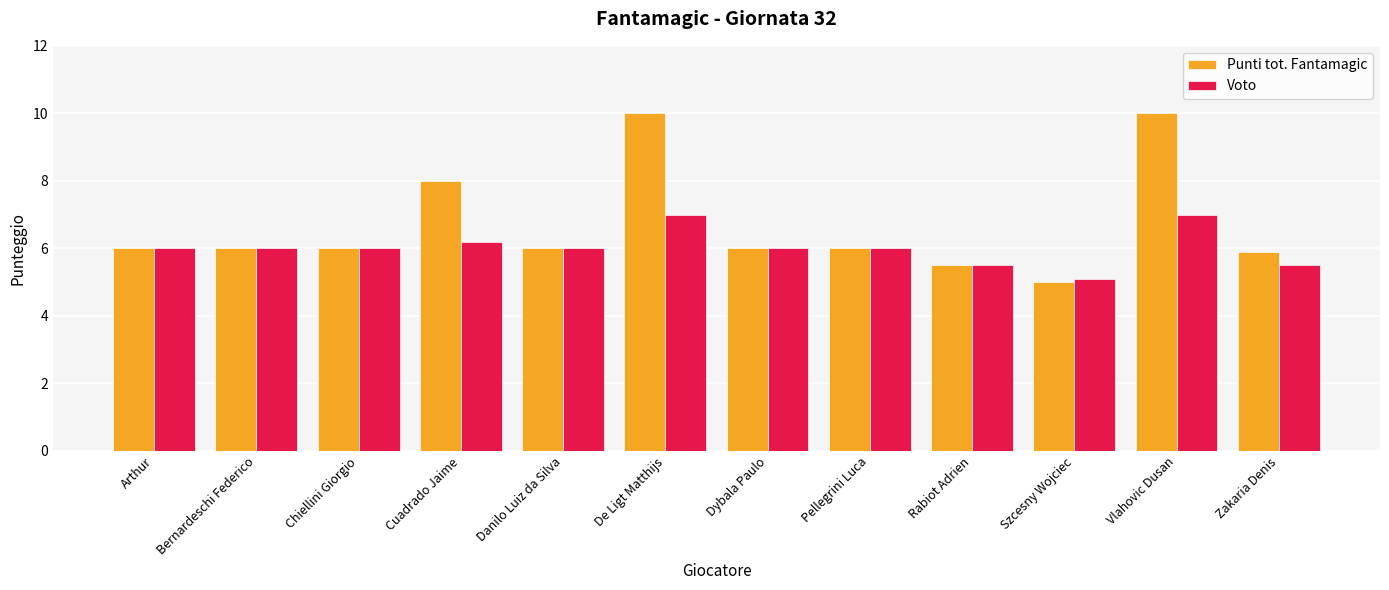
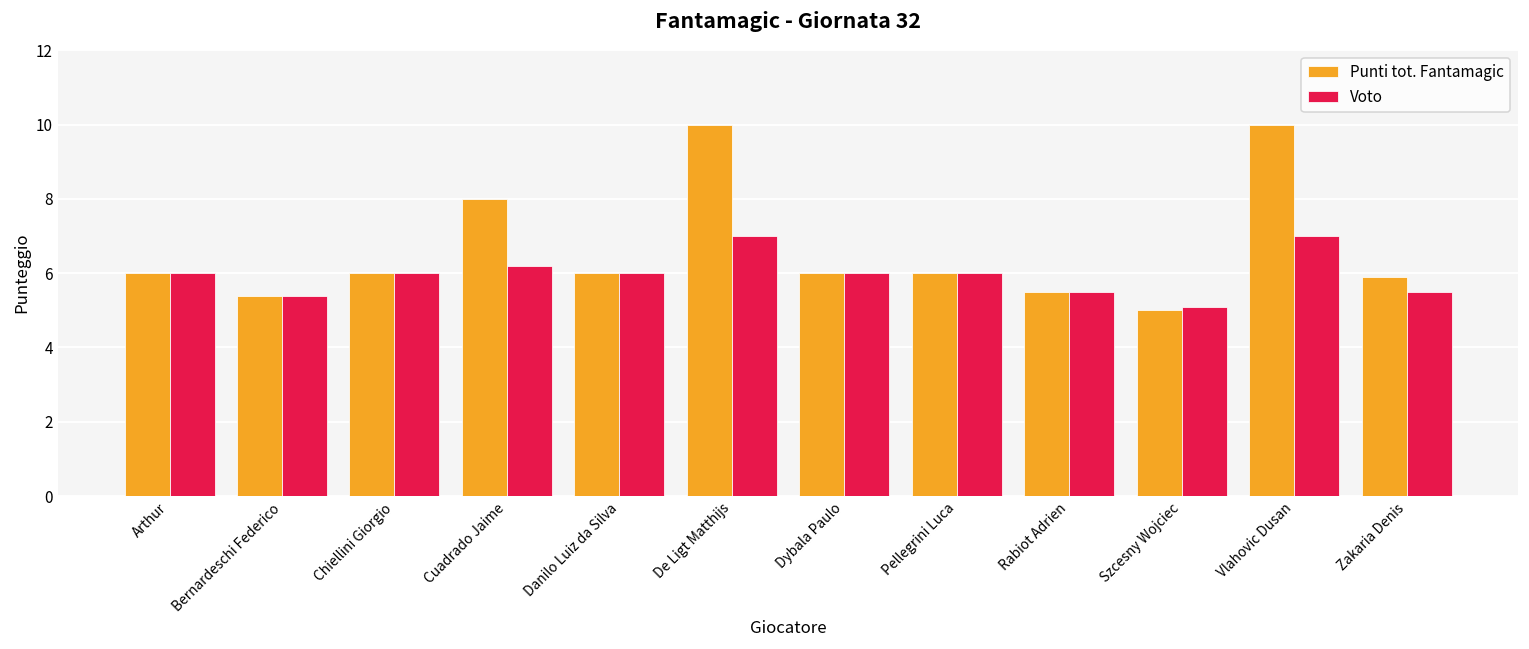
  {
    "Punti tot. Fantamagic": {
      "Arthur": 6.0,
-     "Bernardeschi Federico": 6.0,
+     "Bernardeschi Federico": 5.4,
      "Chiellini Giorgio": 6.0,
      "Cuadrado Jaime": 8.0,
      "Danilo Luiz da Silva": 6.0,
      "De Ligt Matthijs": 10.0,
      "Dybala Paulo": 6.0,
      "Pellegrini Luca": 6.0,
      "Rabiot Adrien": 5.5,
      "Szcesny Wojciec": 5.0,
      "Vlahovic Dusan": 10.0,
      "Zakaria Denis": 5.9
    },
    "Voto": {
      "Arthur": 6.0,
-     "Bernardeschi Federico": 6.0,
+     "Bernardeschi Federico": 5.4,
      "Chiellini Giorgio": 6.0,
      "Cuadrado Jaime": 6.2,
      "Danilo Luiz da Silva": 6.0,
      "De Ligt Matthijs": 7.0,
      "Dybala Paulo": 6.0,
      "Pellegrini Luca": 6.0,
      "Rabiot Adrien": 5.5,
      "Szcesny Wojciec": 5.1,
      "Vlahovic Dusan": 7.0,
      "Zakaria Denis": 5.5
    }
  }
